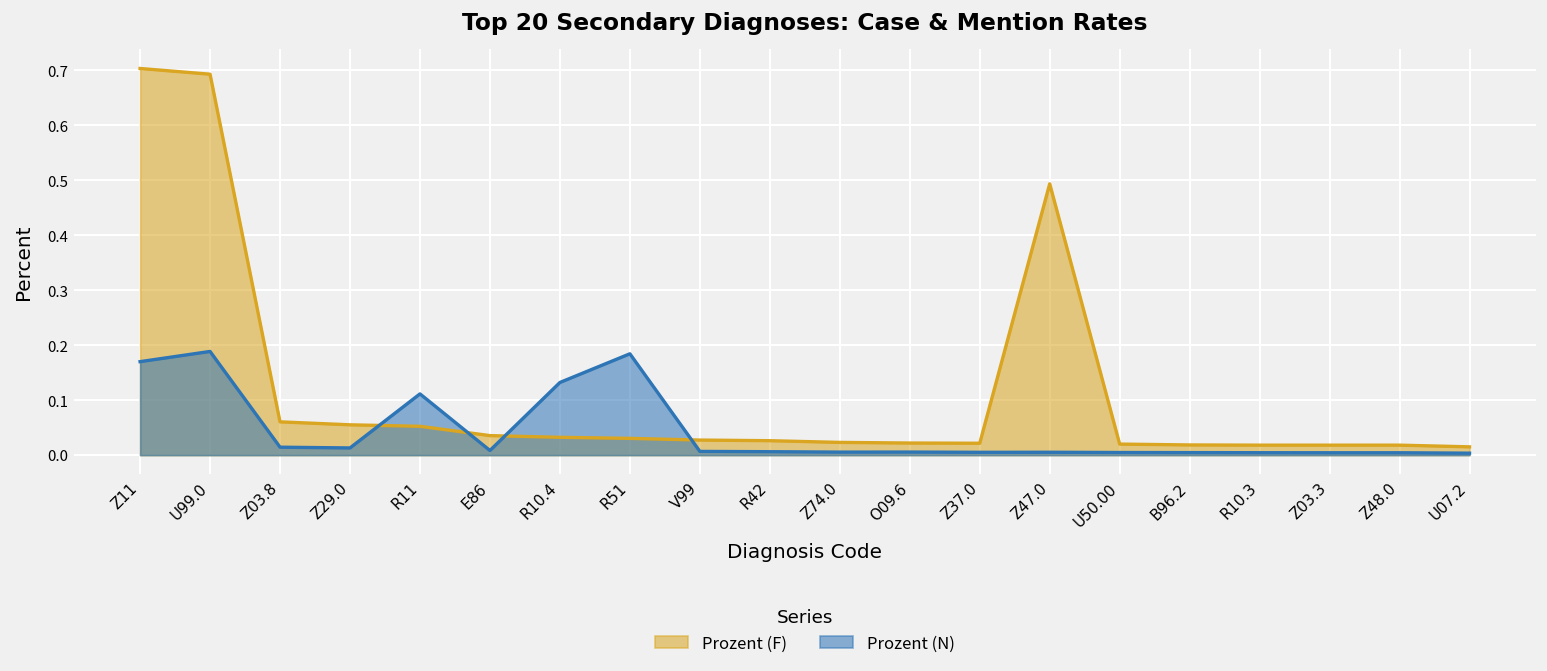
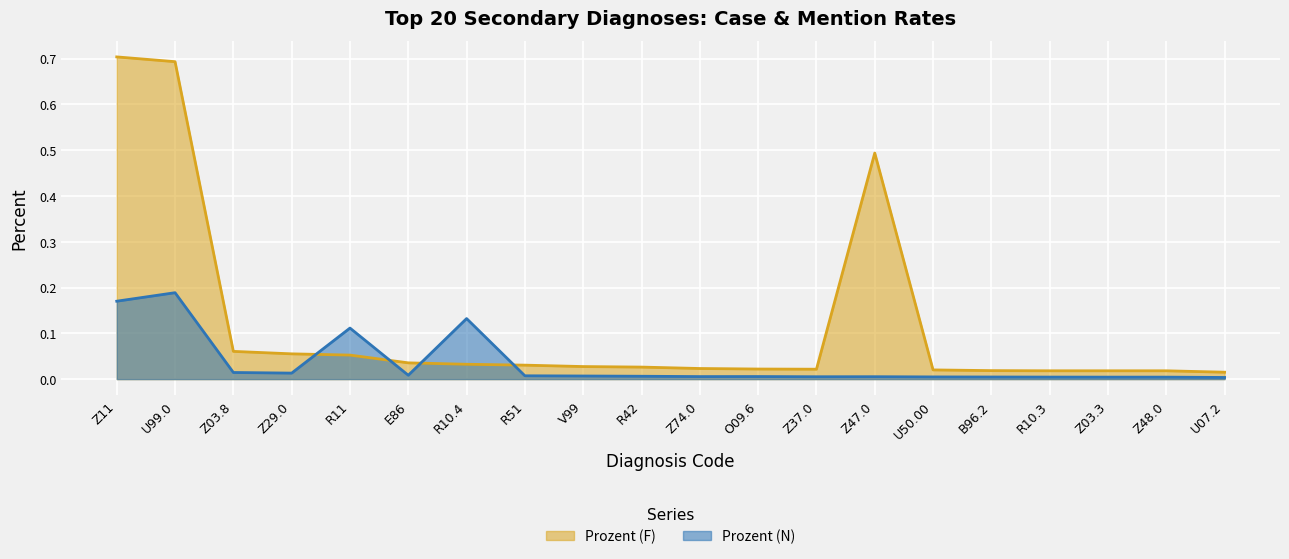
  {
    "Prozent (F)": {
      "Z11": 0.70,
      "U99.0": 0.69,
      "Z03.8": 0.06,
      "Z29.0": 0.06,
      "R11": 0.05,
      "E86": 0.04,
      "R10.4": 0.03,
      "R51": 0.03,
      "V99": 0.03,
      "R42": 0.03,
      "Z74.0": 0.02,
      "O09.6": 0.02,
      "Z37.0": 0.02,
      "Z47.0": 0.49,
      "U50.00": 0.02,
      "B96.2": 0.02,
      "R10.3": 0.02,
      "Z03.3": 0.02,
      "Z48.0": 0.02,
      "U07.2": 0.02
    },
    "Prozent (N)": {
      "Z11": 0.17,
      "U99.0": 0.19,
      "Z03.8": 0.01,
      "Z29.0": 0.01,
      "R11": 0.11,
      "E86": 0.01,
      "R10.4": 0.13,
-     "R51": 0.18,
+     "R51": 0.01,
      "V99": 0.01,
      "R42": 0.01,
      "Z74.0": 0.01,
      "O09.6": 0.01,
      "Z37.0": 0.01,
      "Z47.0": 0.01,
      "U50.00": 0.00,
      "B96.2": 0.00,
      "R10.3": 0.00,
      "Z03.3": 0.00,
      "Z48.0": 0.00,
      "U07.2": 0.00
    }
  }
